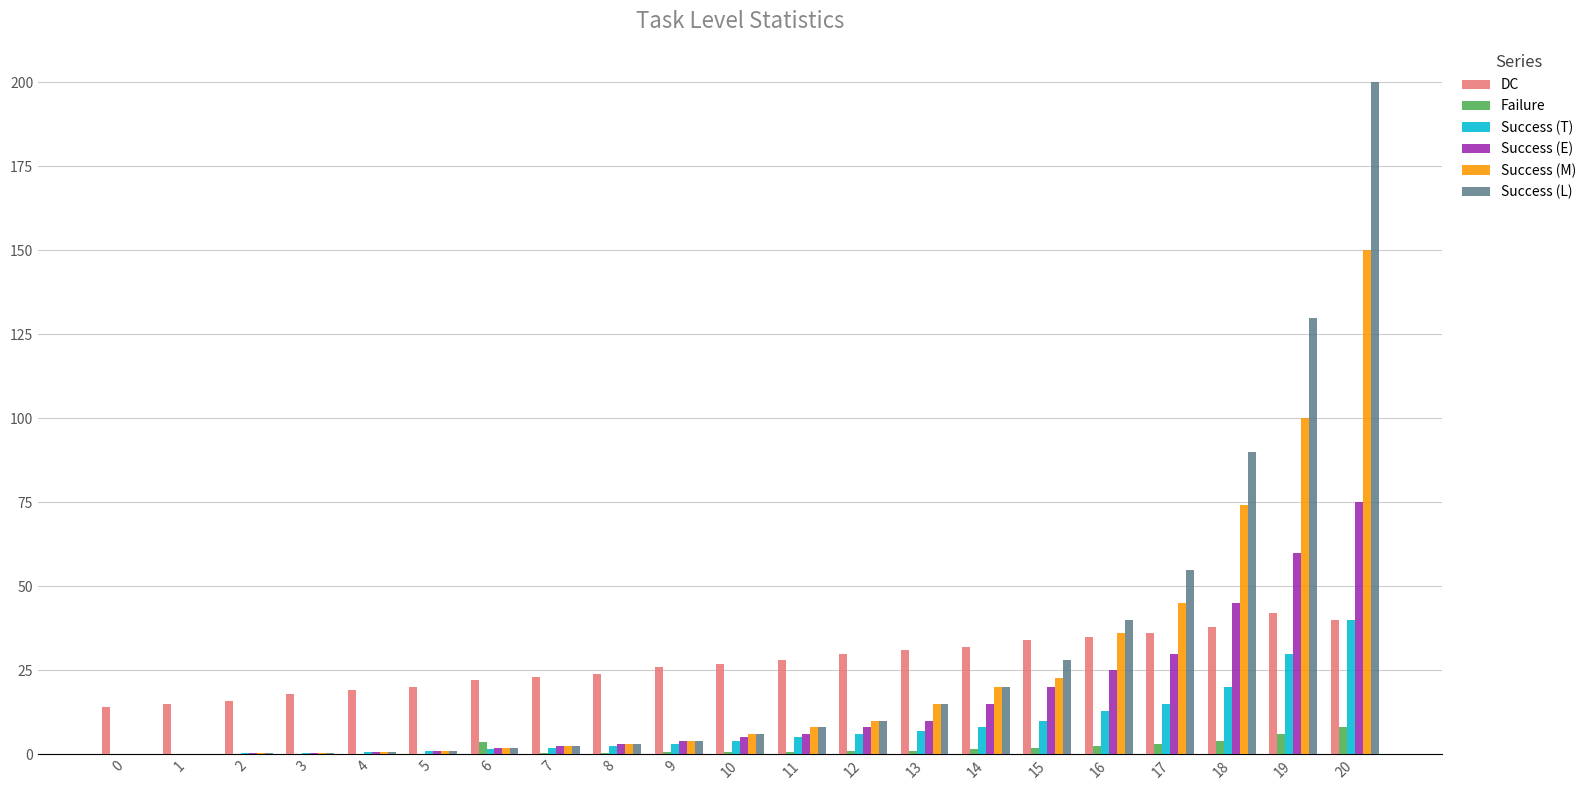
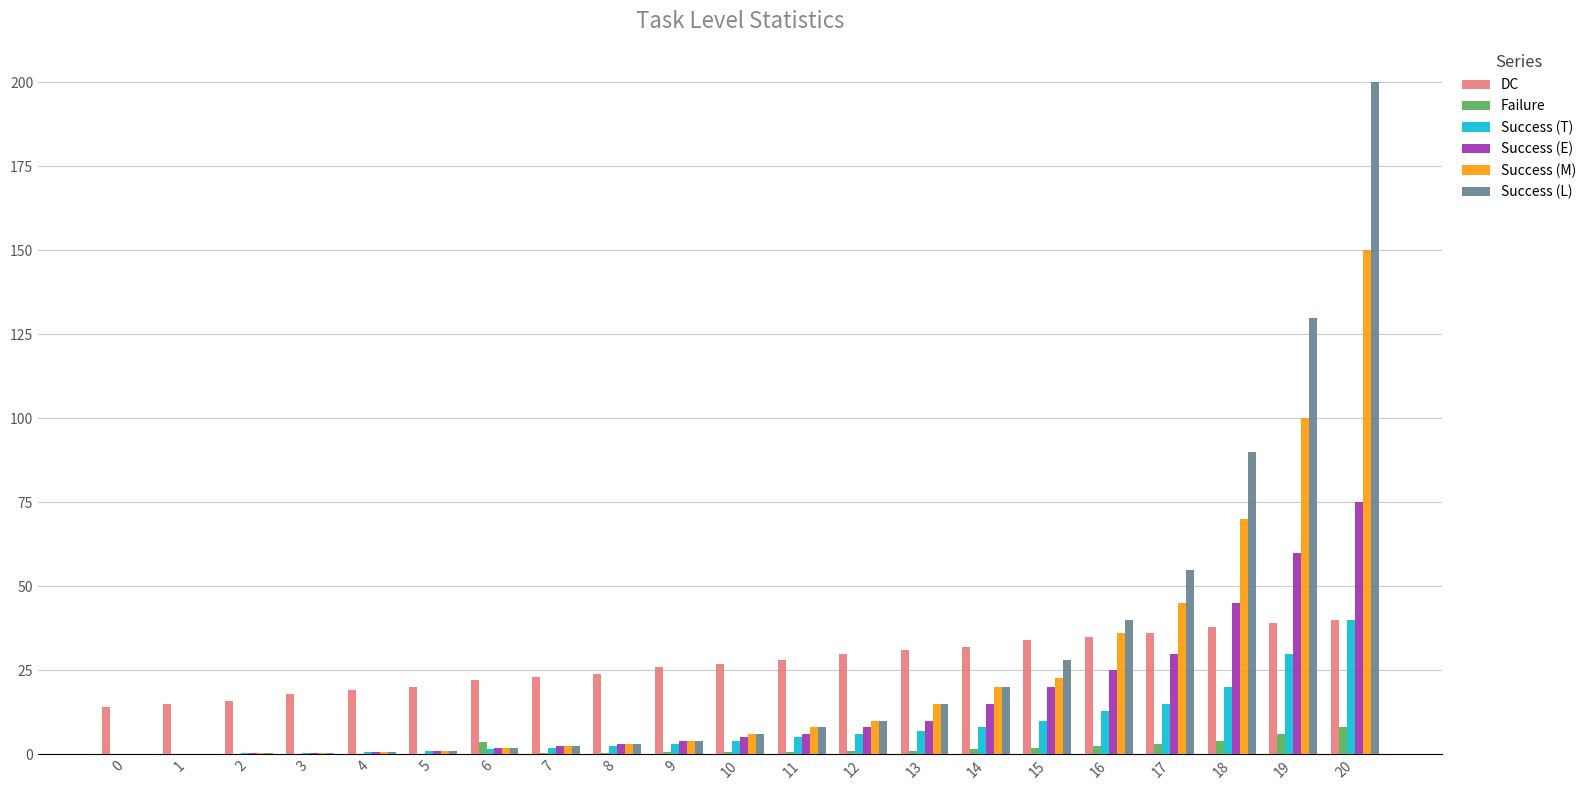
  {
    "DC": {
      "0": 14,
      "1": 15,
      "2": 16,
      "3": 18,
      "4": 19,
      "5": 20,
      "6": 22,
      "7": 23,
      "8": 24,
      "9": 26,
      "10": 27,
      "11": 28,
      "12": 30,
      "13": 31,
      "14": 32,
      "15": 34,
      "16": 35,
      "17": 36,
      "18": 38,
-     "19": 42,
+     "19": 39,
      "20": 40
    },
    "Failure": {
      "6": 4,
      "11": 1,
      "12": 1,
      "13": 1,
      "14": 2,
      "15": 2,
      "16": 3,
      "17": 3,
      "18": 4,
      "19": 6,
      "20": 8
    },
    "Success (T)": {
      "5": 1,
      "6": 2,
      "7": 2,
      "8": 3,
      "9": 3,
      "10": 4,
      "11": 5,
      "12": 6,
      "13": 7,
      "14": 8,
      "15": 10,
      "16": 13,
      "17": 15,
      "18": 20,
      "19": 30,
      "20": 40
    },
    "Success (E)": {
      "4": 1,
      "5": 1,
      "6": 2,
      "7": 3,
      "8": 3,
      "9": 4,
      "10": 5,
      "11": 6,
      "12": 8,
      "13": 10,
      "14": 15,
      "15": 20,
      "16": 25,
      "17": 30,
      "18": 45,
      "19": 60,
      "20": 75
    },
    "Success (M)": {
      "4": 1,
      "5": 1,
      "6": 2,
      "7": 3,
      "8": 3,
      "9": 4,
      "10": 6,
      "11": 8,
      "12": 10,
      "13": 15,
      "14": 20,
      "15": 23,
      "16": 36,
      "17": 45,
-     "18": 74,
+     "18": 70,
      "19": 100,
      "20": 150
    },
    "Success (L)": {
      "4": 1,
      "5": 1,
      "6": 2,
      "7": 3,
      "8": 3,
      "9": 4,
      "10": 6,
      "11": 8,
      "12": 10,
      "13": 15,
      "14": 20,
      "15": 28,
      "16": 40,
      "17": 55,
      "18": 90,
      "19": 130,
      "20": 200
    }
  }
